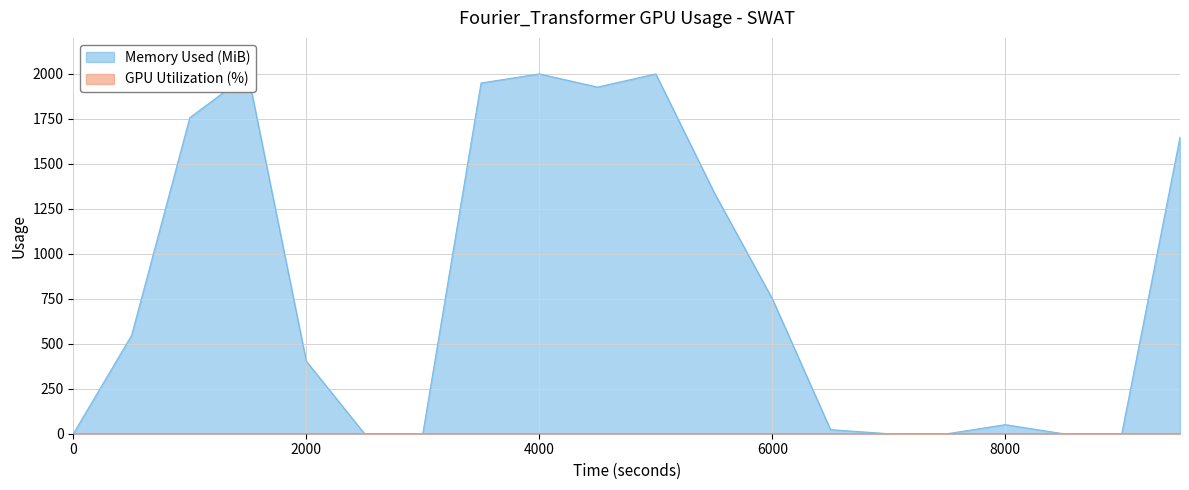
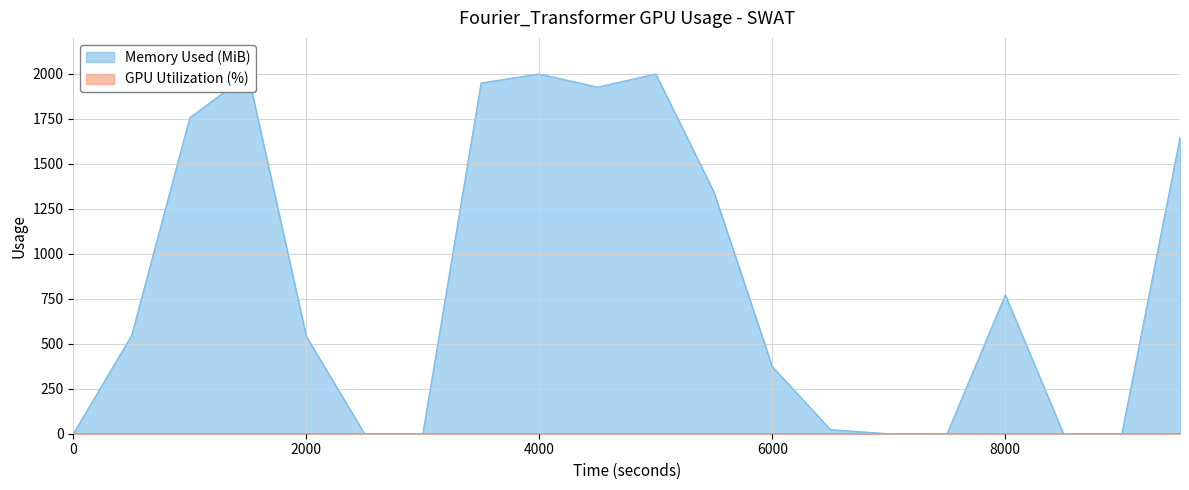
  {
    "Memory Used (MiB)": {
-     "2000": 400,
+     "2000": 540,
      "4000": 2000,
-     "6000": 750,
-     "8000": 50
+     "6000": 370,
+     "8000": 770
    },
    "GPU Utilization (%)": {
      "2000": 0,
      "4000": 0,
      "6000": 0,
      "8000": 0
    }
  }
